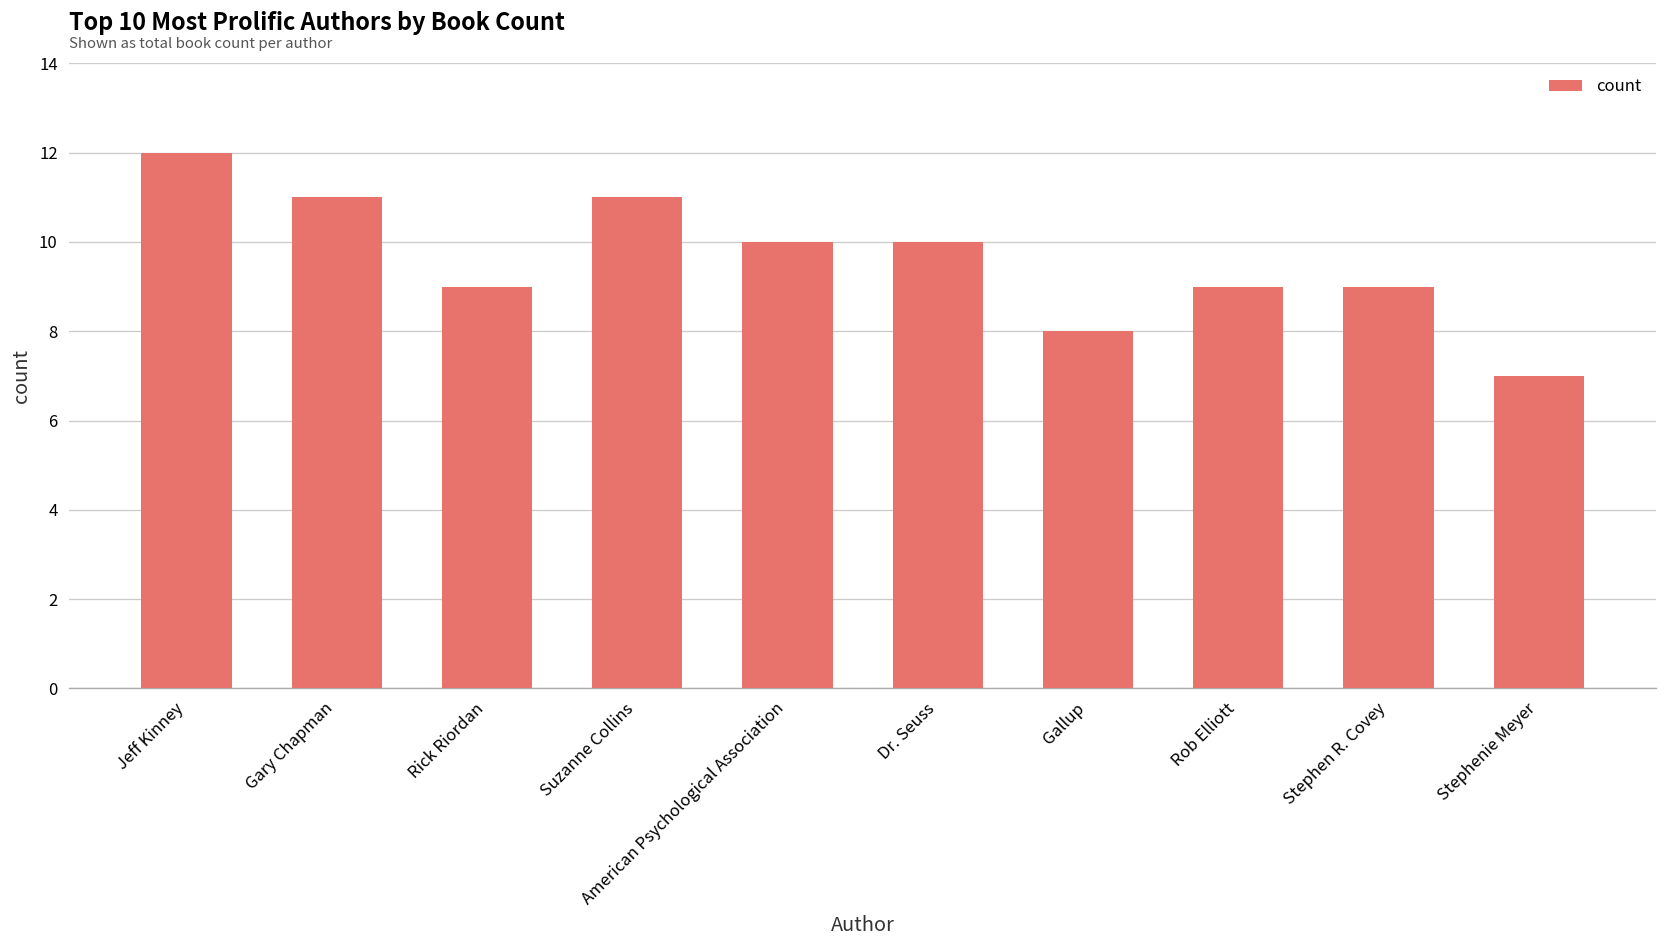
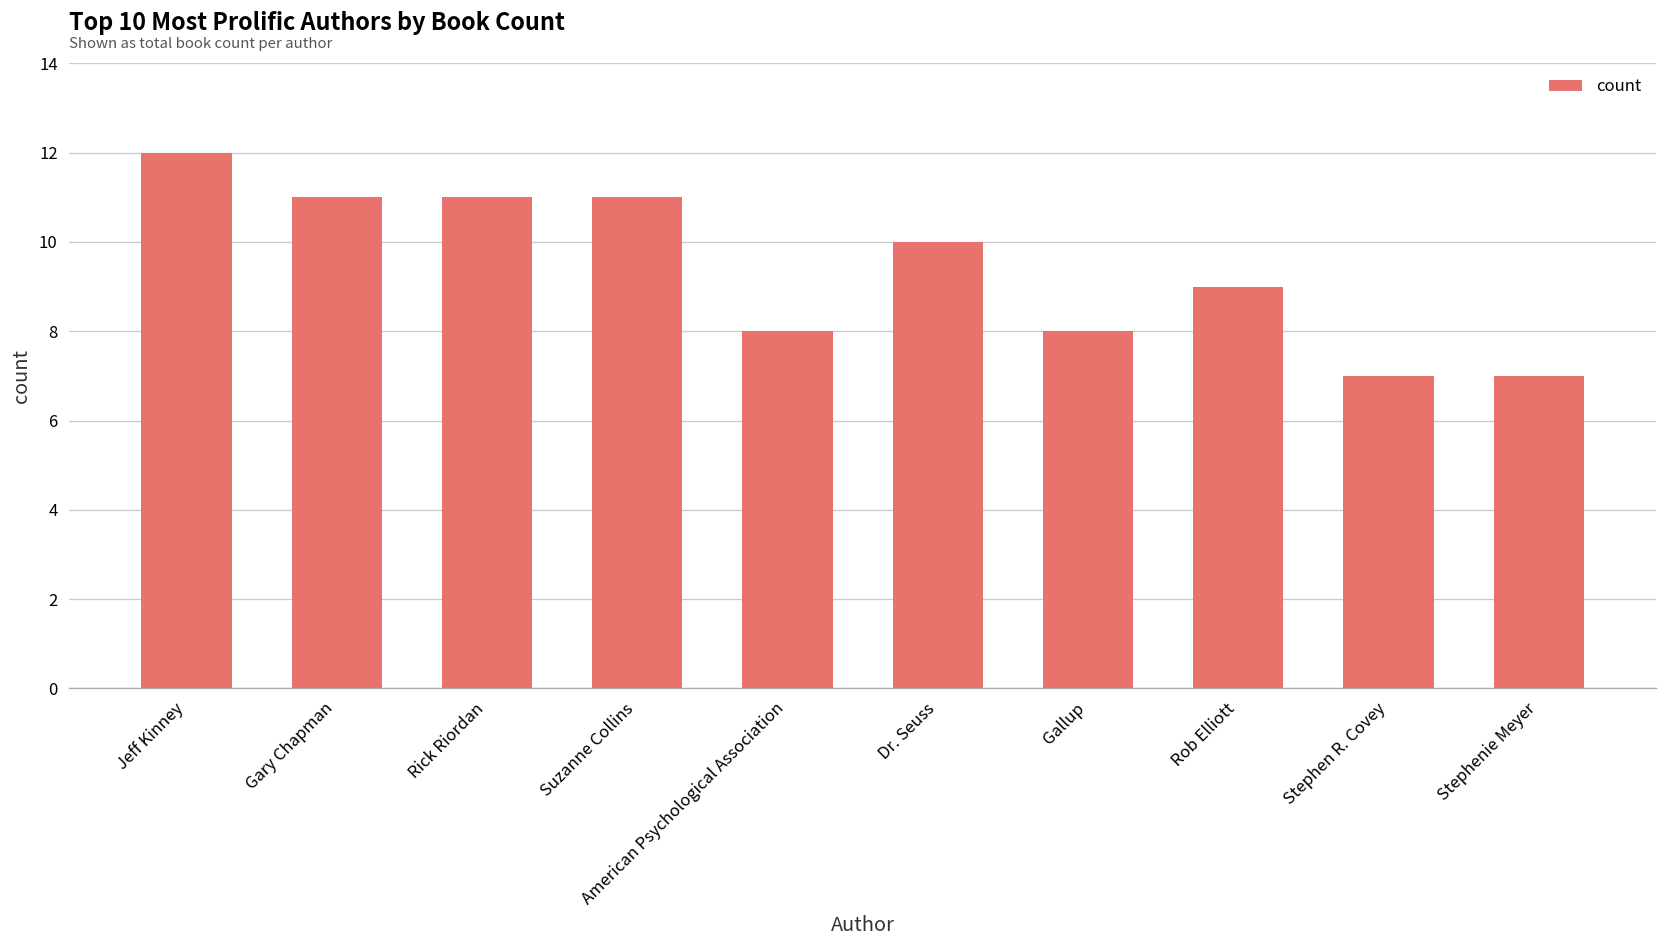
  {
    "Jeff Kinney": 12,
    "Gary Chapman": 11,
-   "Rick Riordan": 9,
+   "Rick Riordan": 11,
    "Suzanne Collins": 11,
-   "American Psychological Association": 10,
+   "American Psychological Association": 8,
    "Dr. Seuss": 10,
    "Gallup": 8,
    "Rob Elliott": 9,
-   "Stephen R. Covey": 9,
+   "Stephen R. Covey": 7,
    "Stephenie Meyer": 7
  }
